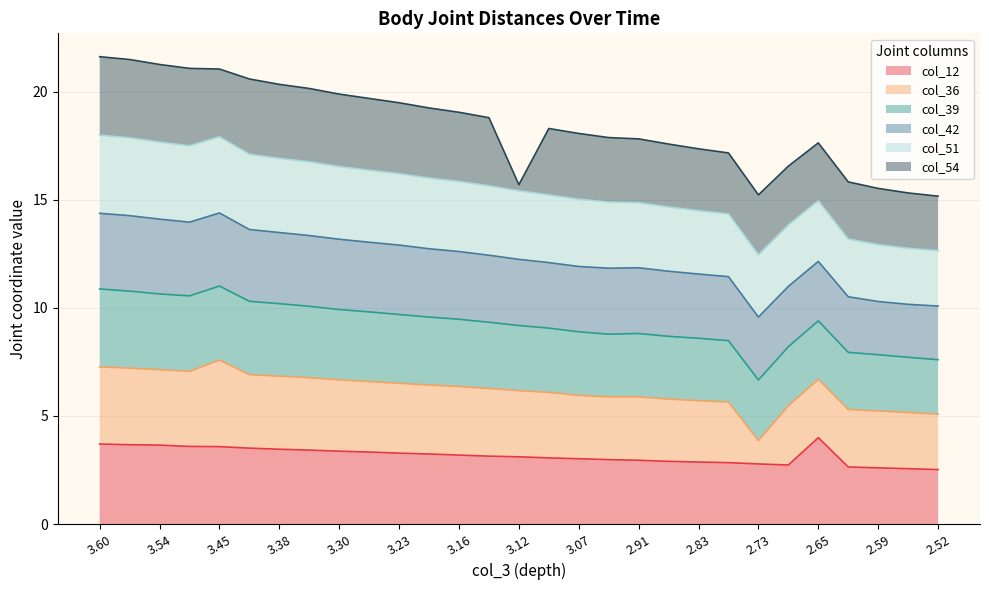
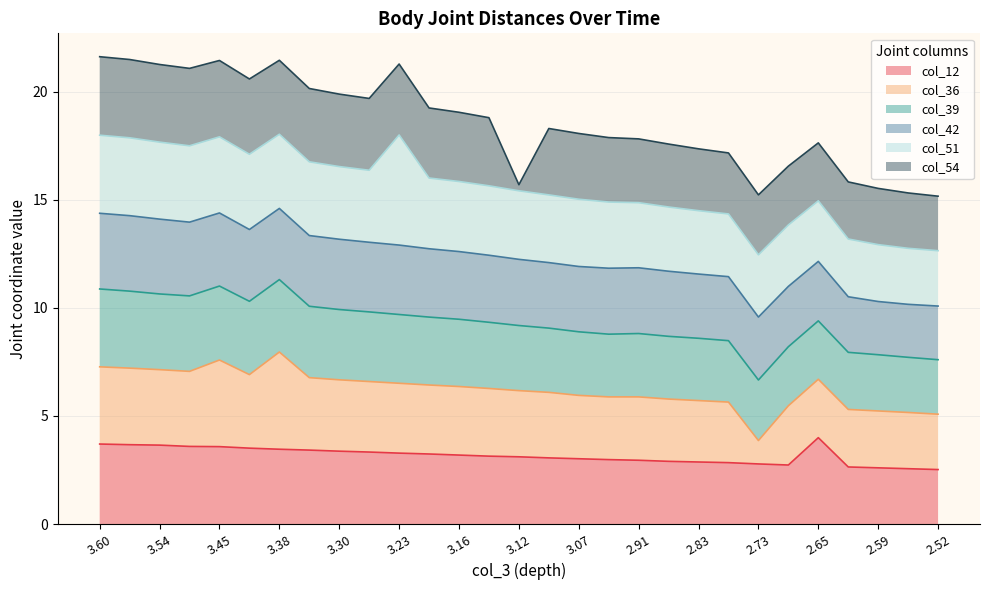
  {
    "col_12": {
      "3.60": 3.7,
      "3.54": 3.7,
      "3.45": 3.6,
      "3.38": 3.5,
      "3.30": 3.4,
      "3.23": 3.3,
      "3.16": 3.2,
      "3.12": 3.1,
      "3.07": 3.0,
      "2.91": 3.0,
      "2.83": 2.9,
      "2.73": 2.8,
      "2.65": 4.0,
      "2.59": 2.6,
      "2.52": 2.5
    },
    "col_36": {
      "3.60": 3.6,
      "3.54": 3.5,
      "3.45": 4.0,
-     "3.38": 3.4,
+     "3.38": 4.5,
      "3.30": 3.3,
      "3.23": 3.2,
      "3.16": 3.2,
      "3.12": 3.1,
      "3.07": 2.9,
      "2.91": 2.9,
      "2.83": 2.8,
      "2.73": 1.1,
      "2.65": 2.7,
      "2.59": 2.6,
      "2.52": 2.6
    },
    "col_51": {
      "3.60": 3.6,
      "3.54": 3.6,
      "3.45": 3.5,
      "3.38": 3.4,
      "3.30": 3.4,
-     "3.23": 3.3,
+     "3.23": 5.1,
      "3.16": 3.2,
      "3.12": 3.2,
      "3.07": 3.1,
      "2.91": 3.0,
      "2.83": 2.9,
      "2.73": 2.9,
      "2.65": 2.8,
      "2.59": 2.6,
      "2.52": 2.6
    },
    "col_54": {
      "3.60": 3.6,
      "3.54": 3.6,
-     "3.45": 3.1,
+     "3.45": 3.5,
      "3.38": 3.4,
      "3.30": 3.3,
      "3.23": 3.3,
      "3.16": 3.2,
      "3.12": 0.3,
      "3.07": 3.0,
      "2.91": 3.0,
      "2.83": 2.9,
      "2.73": 2.8,
      "2.65": 2.7,
      "2.59": 2.6,
      "2.52": 2.5
    }
  }
